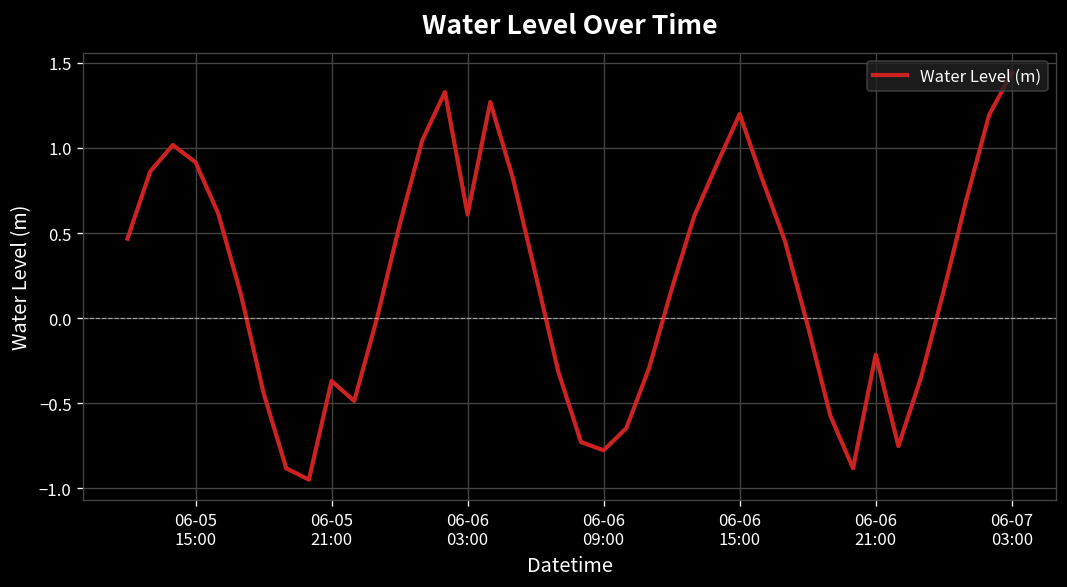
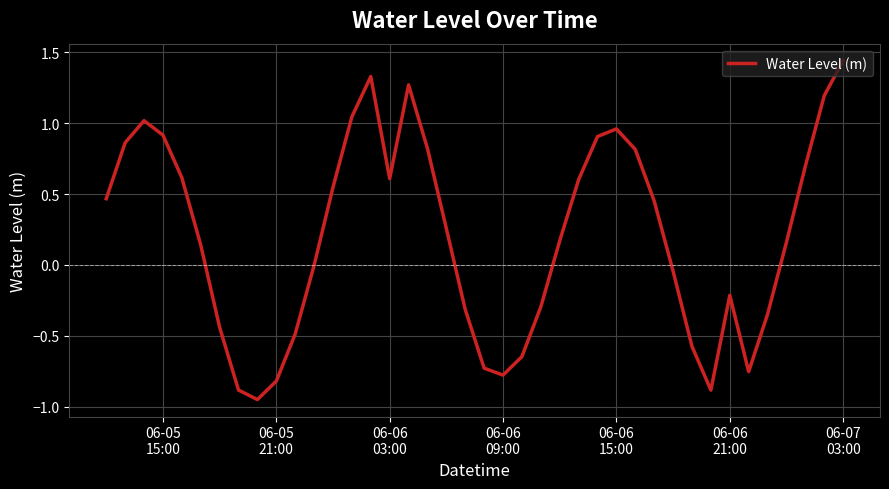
  {
    "06-05 15:00": 0.92,
-   "06-05 21:00": -0.37,
+   "06-05 21:00": -0.82,
    "06-06 03:00": 0.61,
    "06-06 09:00": -0.78,
-   "06-06 15:00": 1.20,
+   "06-06 15:00": 0.96,
    "06-06 21:00": -0.21
  }
